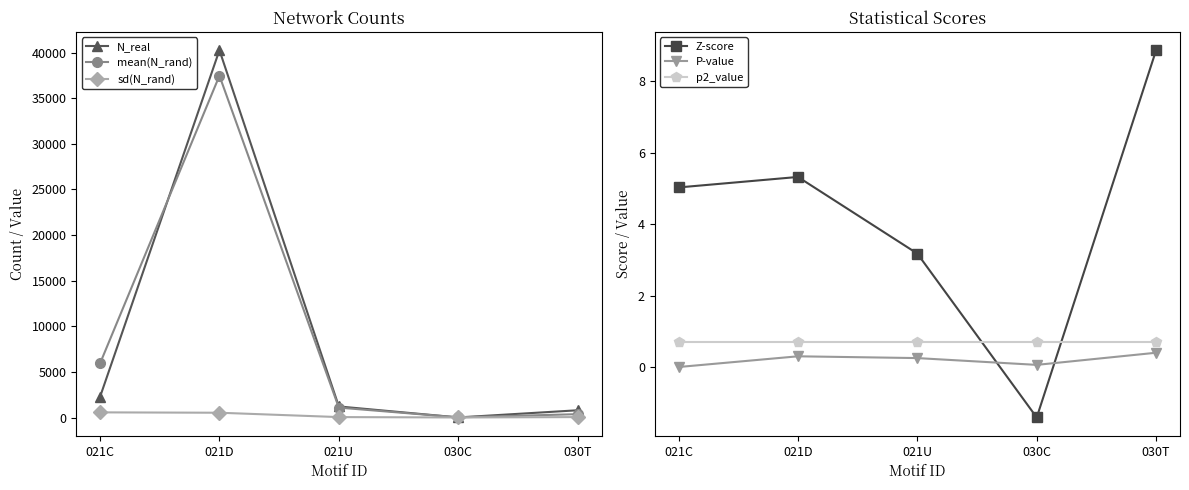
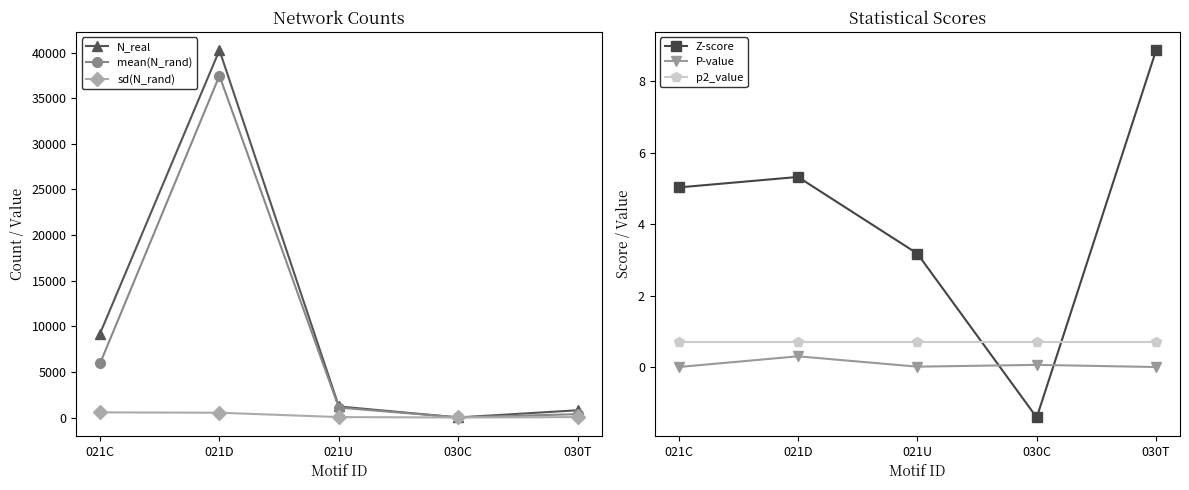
  {
    "Network Counts": {
      "N_real": {
-       "021C": 2000,
+       "021C": 9000,
        "021D": 40000,
        "030T": 1000
      }
    },
    "Statistical Scores": {
      "Z-score": {
        "021C": 5.0,
        "021D": 5.3,
        "021U": 3.2,
        "030C": -1.4,
        "030T": 8.9
      },
      "P-value": {
        "021C": 0.0,
        "021D": 0.3,
-       "021U": 0.3,
+       "021U": 0.0,
        "030C": 0.1,
-       "030T": 0.4
+       "030T": 0.0
      },
      "p2_value": {
        "021C": 0.7,
        "021D": 0.7,
        "021U": 0.7,
        "030C": 0.7,
        "030T": 0.7
      }
    }
  }
